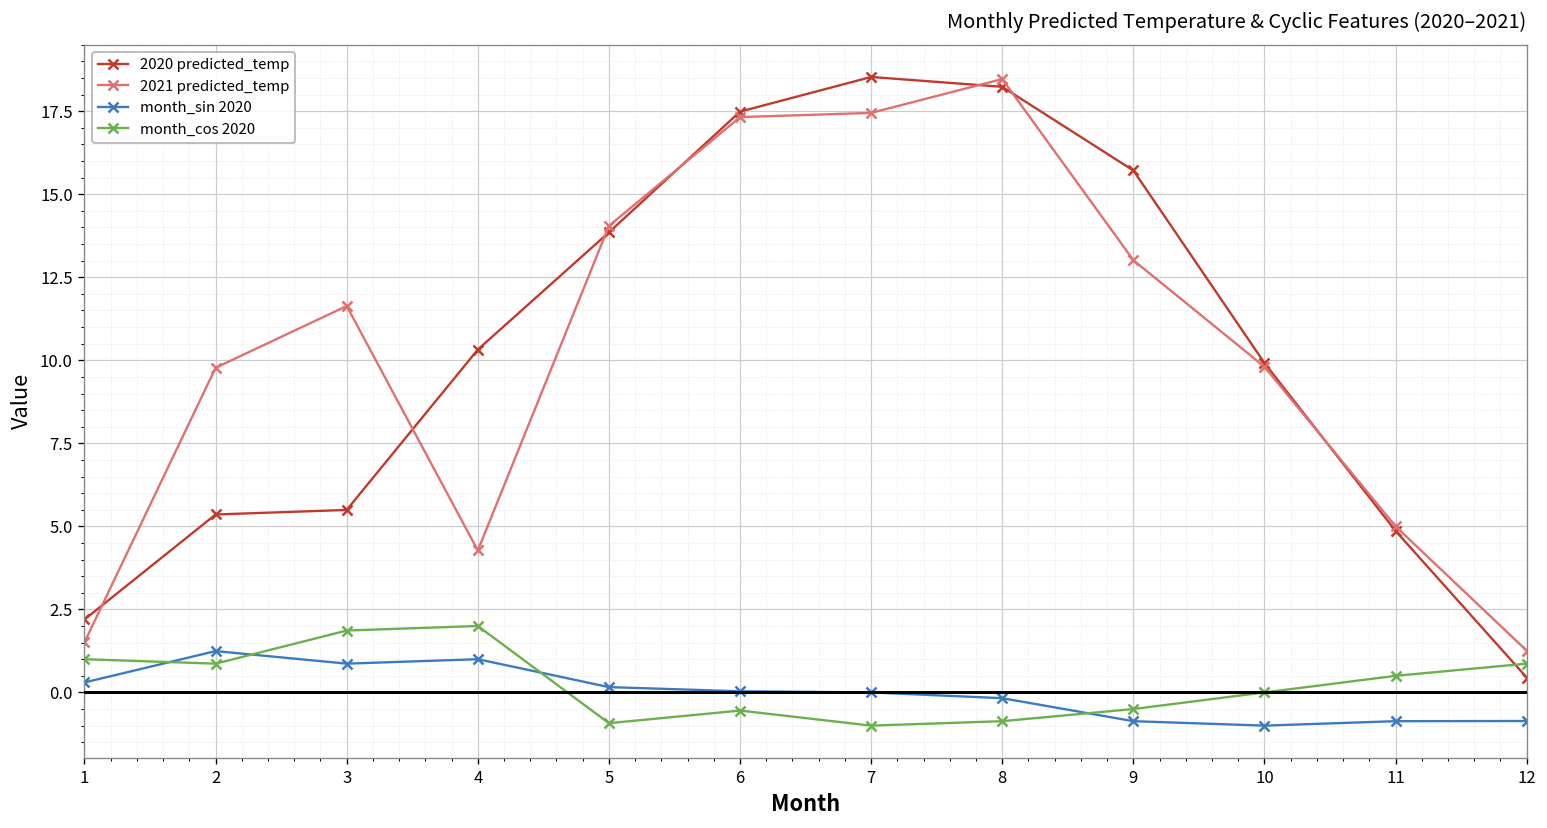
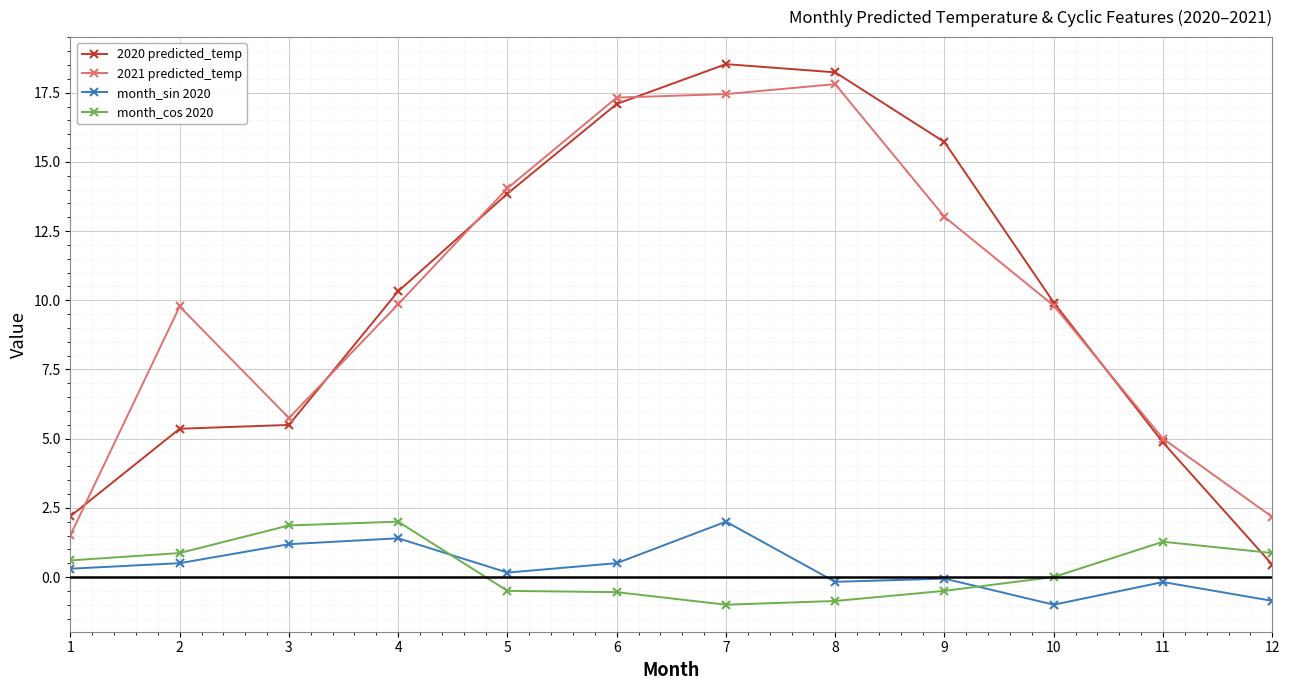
  {
    "2020 predicted_temp": {
      "1": 2.2,
      "2": 5.4,
      "3": 5.5,
      "4": 10.3,
      "5": 13.9,
-     "6": 17.5,
+     "6": 17.1,
      "7": 18.5,
      "8": 18.2,
      "9": 15.7,
      "10": 9.9,
      "11": 4.9,
      "12": 0.4
    },
    "2021 predicted_temp": {
      "1": 1.5,
      "2": 9.8,
-     "3": 11.6,
-     "4": 4.3,
+     "3": 5.7,
+     "4": 9.9,
      "5": 14.0,
      "6": 17.3,
      "7": 17.4,
-     "8": 18.5,
+     "8": 17.8,
      "9": 13.0,
      "10": 9.8,
      "11": 5.0,
-     "12": 1.3
+     "12": 2.2
    },
    "month_sin 2020": {
      "1": 0.3,
-     "2": 1.2,
-     "3": 0.9,
-     "4": 1.0,
+     "2": 0.5,
+     "3": 1.2,
+     "4": 1.4,
      "5": 0.2,
-     "6": 0.0,
-     "7": 0,
+     "6": 0.5,
+     "7": 2,
      "8": -0.2,
-     "9": -0.9,
+     "9": -0.1,
      "10": -1.0,
-     "11": -0.9,
+     "11": -0.2,
      "12": -0.9
    },
    "month_cos 2020": {
-     "1": 1.0,
+     "1": 0.6,
      "2": 0.9,
      "3": 1.9,
      "4": 2.0,
-     "5": -0.9,
+     "5": -0.5,
      "6": -0.5,
      "7": -1.0,
      "8": -0.9,
      "9": -0.5,
      "10": 0.0,
-     "11": 0.5,
+     "11": 1.3,
      "12": 0.9
    }
  }
